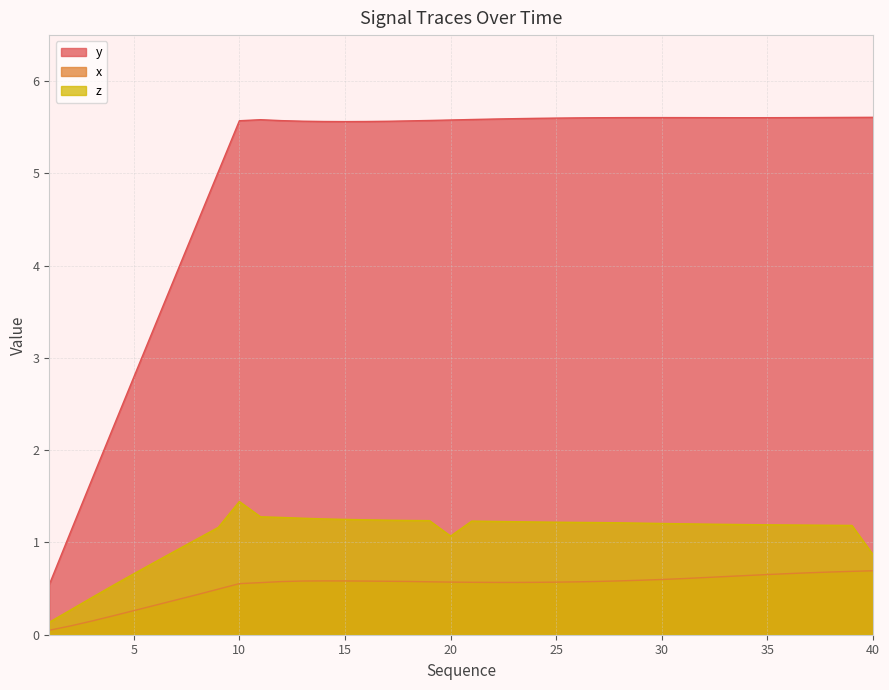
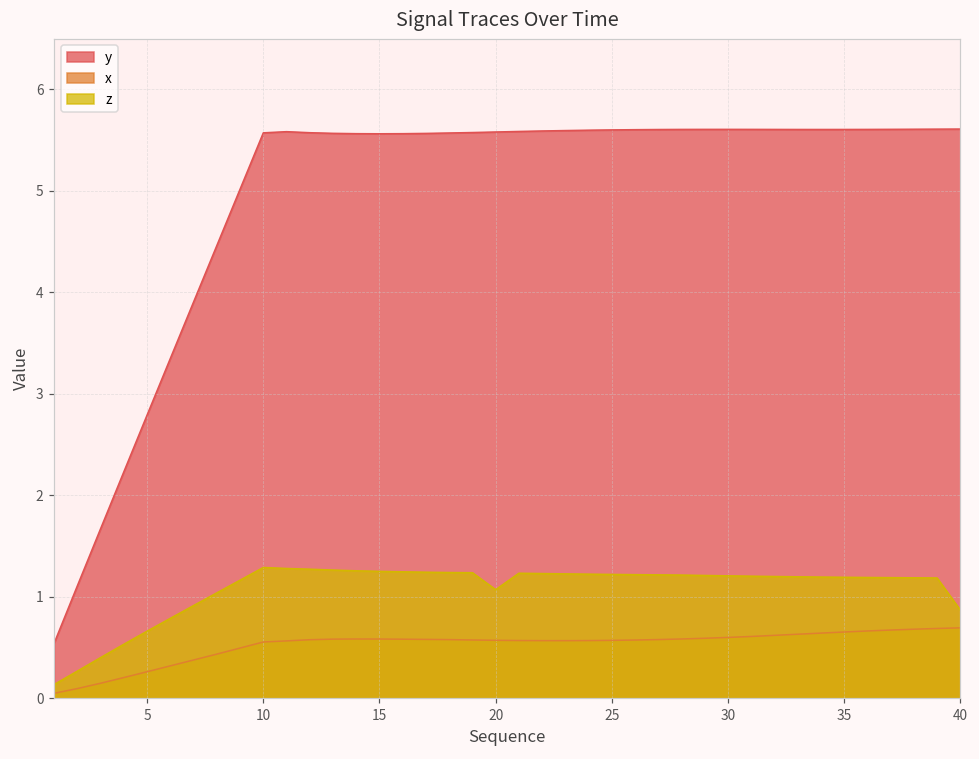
  {
    "z": {
      "5": 0.7,
-     "10": 1.4,
+     "10": 1.3,
      "15": 1.3,
      "20": 1.1,
      "25": 1.2,
      "30": 1.2,
      "35": 1.2,
      "40": 0.9
    }
  }
